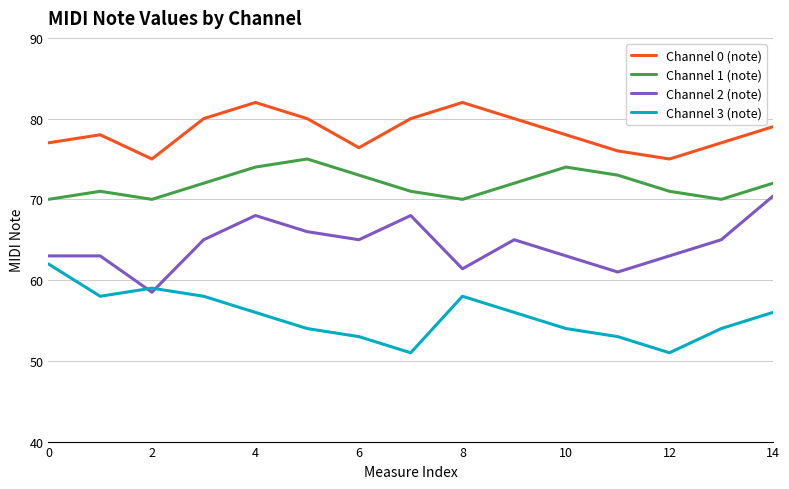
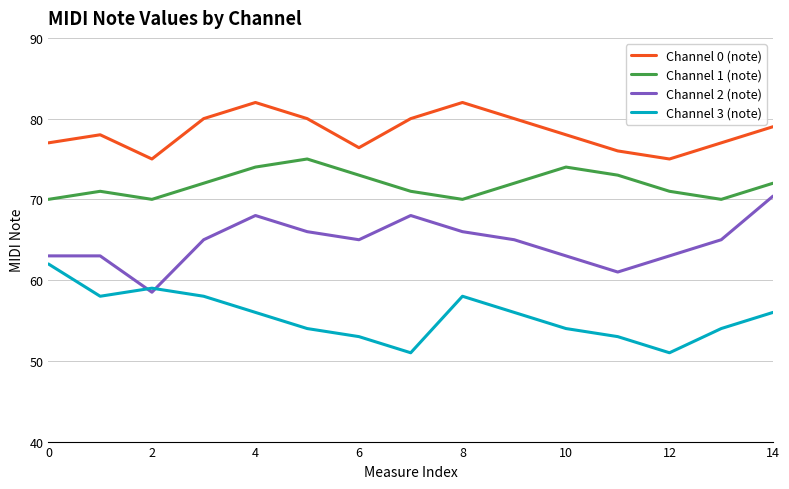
  {
    "Channel 0 (note)": {
      "0": 77,
      "2": 75,
      "4": 82,
      "6": 76,
      "8": 82,
      "10": 78,
      "12": 75,
      "14": 79
    },
    "Channel 1 (note)": {
      "0": 70,
      "2": 70,
      "4": 74,
      "6": 73,
      "8": 70,
      "10": 74,
      "12": 71,
      "14": 72
    },
    "Channel 2 (note)": {
      "0": 63,
      "2": 59,
      "4": 68,
      "6": 65,
-     "8": 61,
+     "8": 66,
      "10": 63,
      "12": 63,
      "14": 70
    },
    "Channel 3 (note)": {
      "0": 62,
      "2": 59,
      "4": 56,
      "6": 53,
      "8": 58,
      "10": 54,
      "12": 51,
      "14": 56
    }
  }
